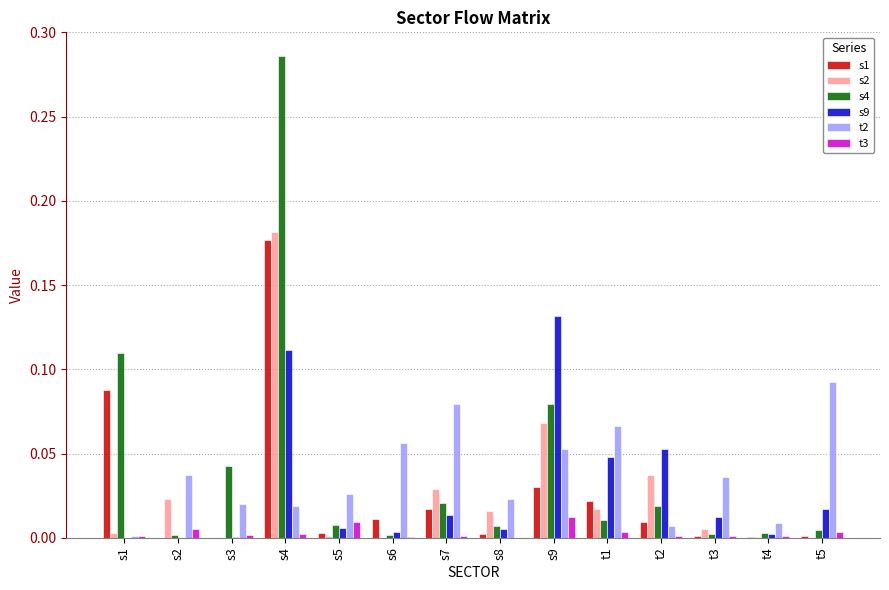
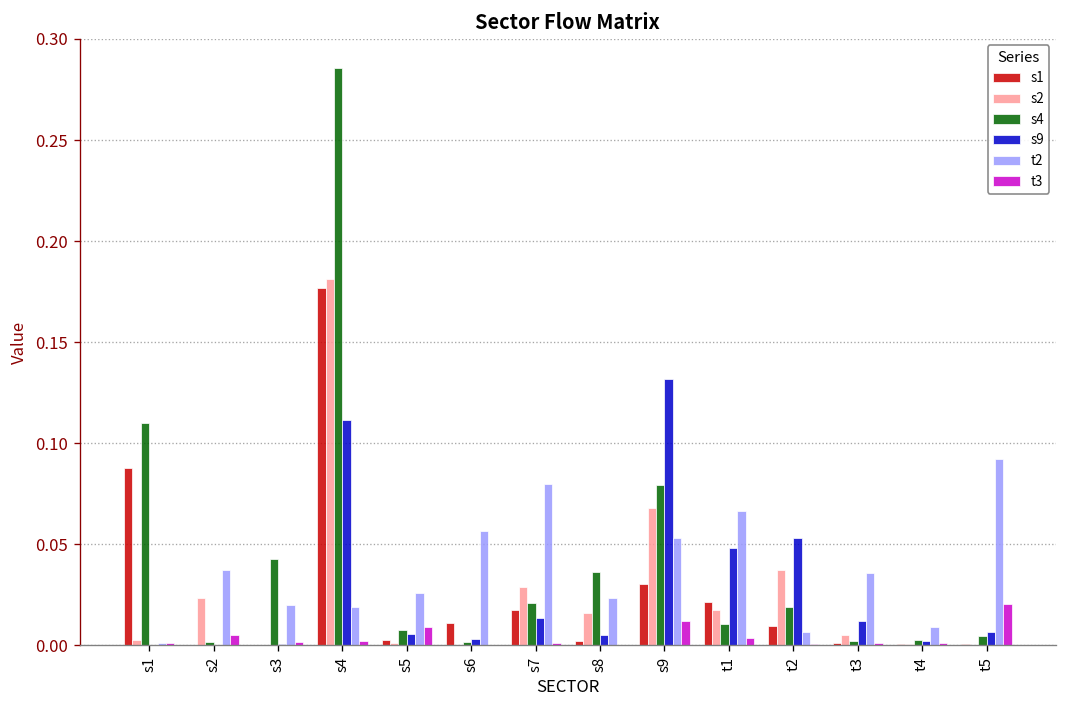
  {
    "s1": {
      "s1": 0.088,
      "s4": 0.177,
      "s5": 0.003,
      "s6": 0.011,
      "s7": 0.017,
      "s8": 0.002,
      "s9": 0.030,
      "t1": 0.022,
      "t2": 0.010
    },
    "s2": {
      "s1": 0.003,
      "s2": 0.023,
      "s4": 0.181,
      "s7": 0.029,
      "s8": 0.016,
      "s9": 0.068,
      "t1": 0.017,
      "t2": 0.037,
      "t3": 0.005
    },
    "s4": {
      "s1": 0.110,
      "s2": 0.002,
      "s3": 0.043,
      "s4": 0.286,
      "s5": 0.008,
      "s6": 0.002,
      "s7": 0.021,
-     "s8": 0.007,
+     "s8": 0.036,
      "s9": 0.079,
      "t1": 0.011,
      "t2": 0.019,
      "t3": 0.002,
      "t4": 0.003,
      "t5": 0.005
    },
    "s9": {
      "s2": 0.000,
      "s4": 0.111,
      "s5": 0.006,
      "s6": 0.003,
      "s7": 0.014,
      "s8": 0.005,
      "s9": 0.132,
      "t1": 0.048,
      "t2": 0.053,
      "t3": 0.012,
      "t4": 0.002,
-     "t5": 0.017
+     "t5": 0.007
    },
    "t2": {
      "s2": 0.037,
      "s3": 0.020,
      "s4": 0.019,
      "s5": 0.026,
      "s6": 0.057,
      "s7": 0.080,
      "s8": 0.023,
      "s9": 0.053,
      "t1": 0.067,
      "t2": 0.007,
      "t3": 0.036,
      "t4": 0.009,
      "t5": 0.092
    },
    "t3": {
      "s2": 0.005,
      "s3": 0.002,
      "s4": 0.002,
      "s5": 0.009,
      "s8": 0.000,
      "s9": 0.012,
      "t1": 0.003,
-     "t5": 0.004
+     "t5": 0.020
    }
  }
